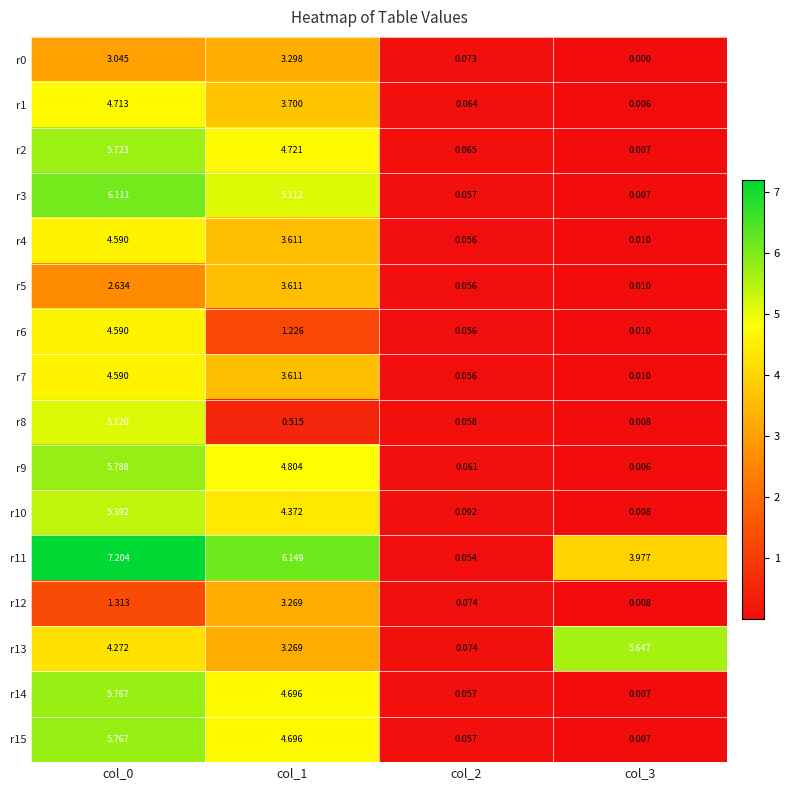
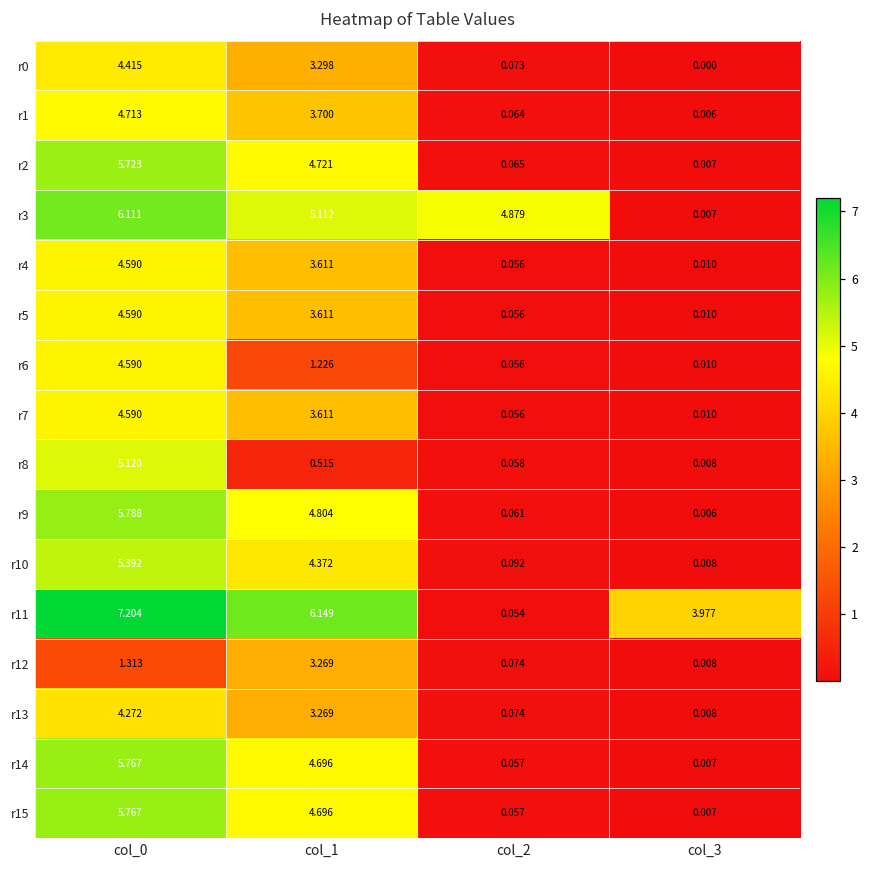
  {
    "r0": {
-     "col_0": 3.045,
+     "col_0": 4.415,
      "col_1": 3.298,
      "col_2": 0.073,
      "col_3": 0.000
    },
    "r1": {
      "col_0": 4.713,
      "col_1": 3.700,
      "col_2": 0.064,
      "col_3": 0.006
    },
    "r2": {
      "col_0": 5.723,
      "col_1": 4.721,
      "col_2": 0.065,
      "col_3": 0.007
    },
    "r3": {
      "col_0": 6.111,
      "col_1": 5.112,
-     "col_2": 0.057,
+     "col_2": 4.879,
      "col_3": 0.007
    },
    "r4": {
      "col_0": 4.590,
      "col_1": 3.611,
      "col_2": 0.056,
      "col_3": 0.010
    },
    "r5": {
-     "col_0": 2.634,
+     "col_0": 4.590,
      "col_1": 3.611,
      "col_2": 0.056,
      "col_3": 0.010
    },
    "r6": {
      "col_0": 4.590,
      "col_1": 1.226,
      "col_2": 0.056,
      "col_3": 0.010
    },
    "r7": {
      "col_0": 4.590,
      "col_1": 3.611,
      "col_2": 0.056,
      "col_3": 0.010
    },
    "r8": {
      "col_0": 5.120,
      "col_1": 0.515,
      "col_2": 0.058,
      "col_3": 0.008
    },
    "r9": {
      "col_0": 5.788,
      "col_1": 4.804,
      "col_2": 0.061,
      "col_3": 0.006
    },
    "r10": {
      "col_0": 5.392,
      "col_1": 4.372,
      "col_2": 0.092,
      "col_3": 0.008
    },
    "r11": {
      "col_0": 7.204,
      "col_1": 6.149,
      "col_2": 0.054,
      "col_3": 3.977
    },
    "r12": {
      "col_0": 1.313,
      "col_1": 3.269,
      "col_2": 0.074,
      "col_3": 0.008
    },
    "r13": {
      "col_0": 4.272,
      "col_1": 3.269,
      "col_2": 0.074,
-     "col_3": 5.647
+     "col_3": 0.008
    },
    "r14": {
      "col_0": 5.767,
      "col_1": 4.696,
      "col_2": 0.057,
      "col_3": 0.007
    },
    "r15": {
      "col_0": 5.767,
      "col_1": 4.696,
      "col_2": 0.057,
      "col_3": 0.007
    }
  }
